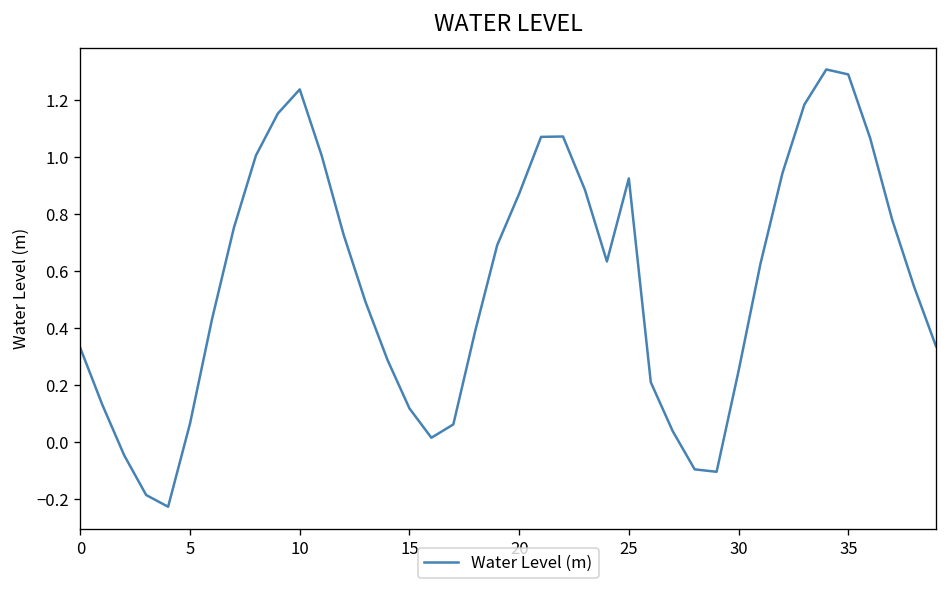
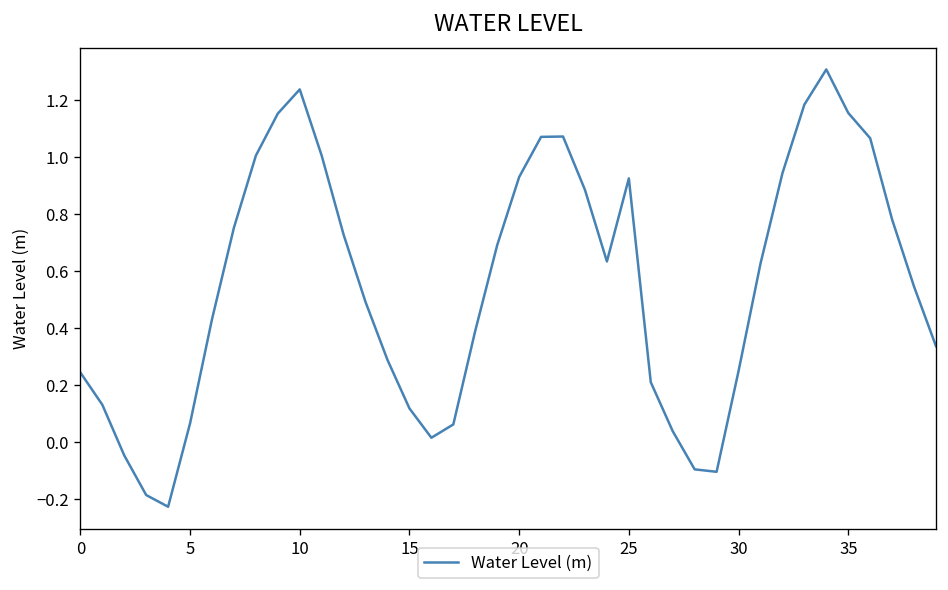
  {
-   "0": 0.33,
+   "0": 0.25,
    "5": 0.07,
    "10": 1.24,
    "15": 0.12,
-   "20": 0.87,
+   "20": 0.93,
    "25": 0.93,
    "30": 0.25,
-   "35": 1.29
+   "35": 1.16
  }
